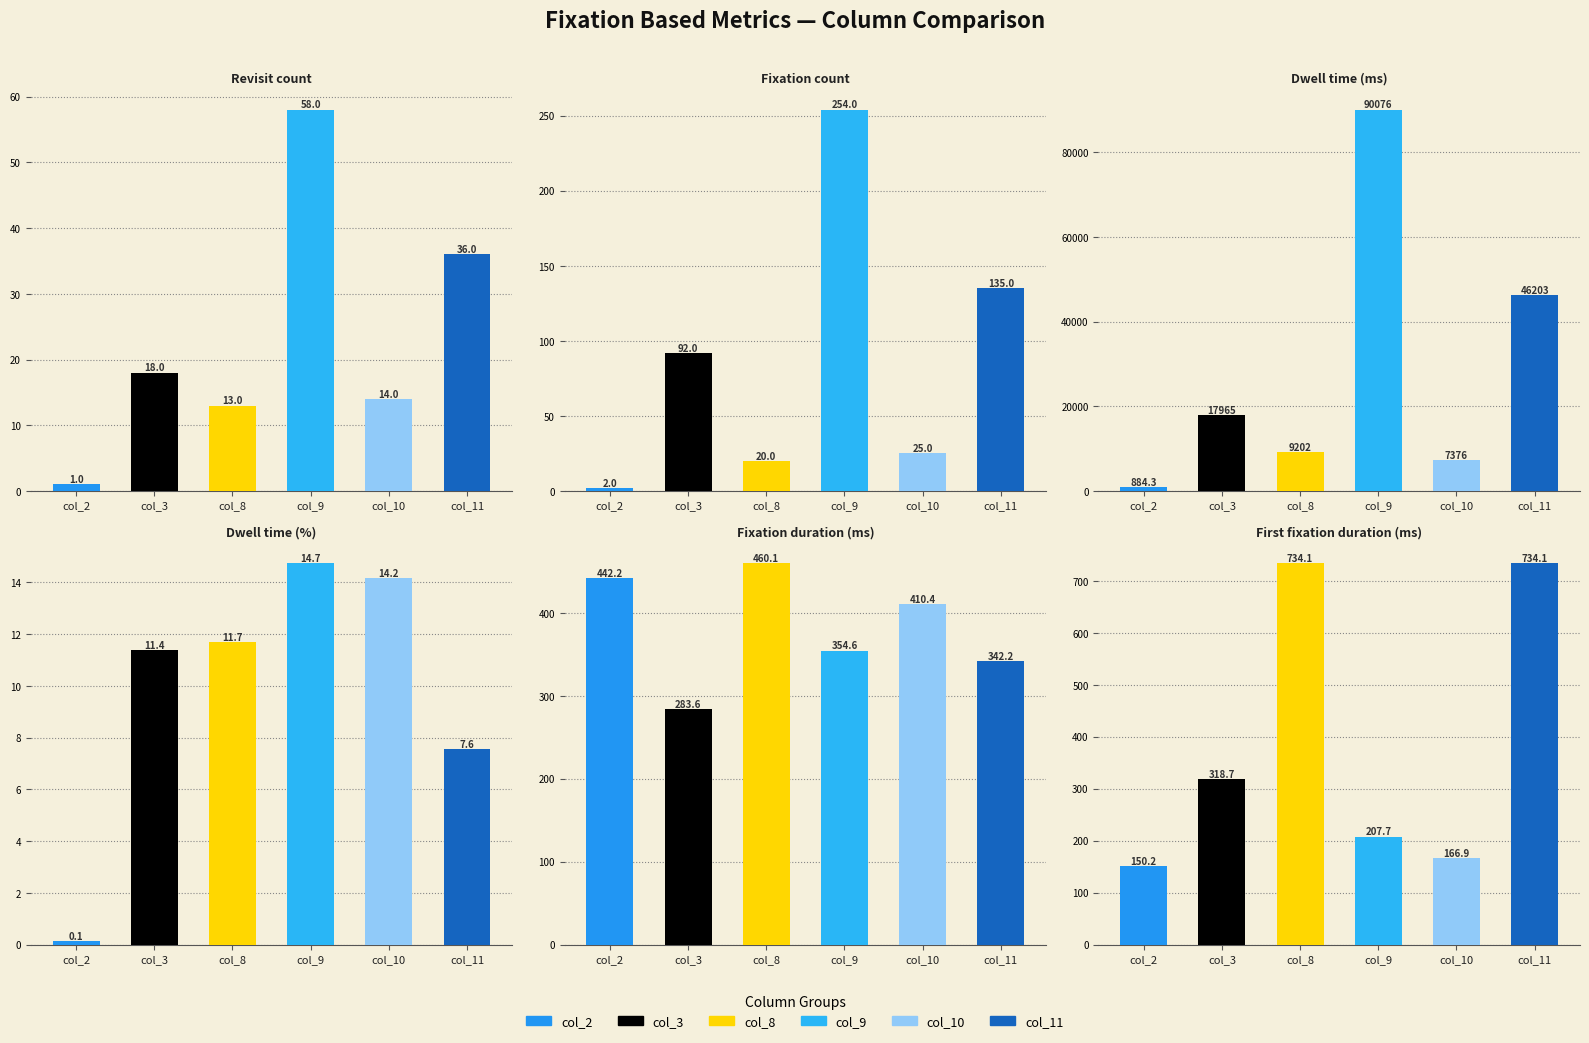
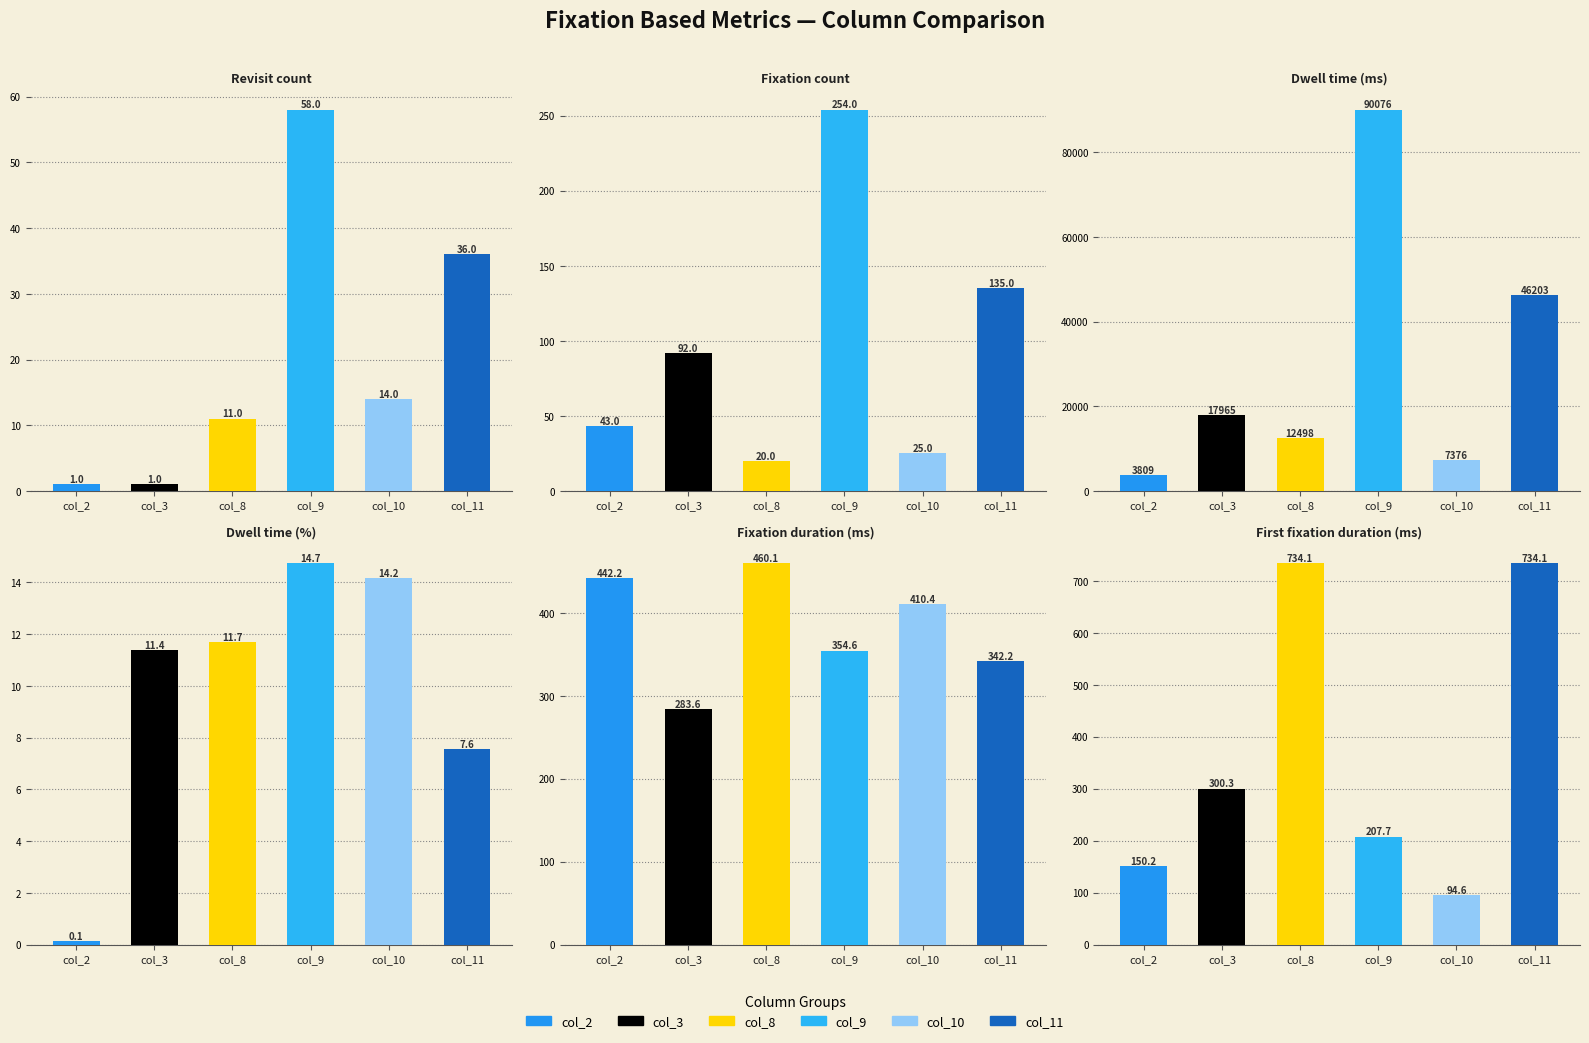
  {
    "Revisit count": {
      "col_2": 1.0,
-     "col_3": 18.0,
-     "col_8": 13.0,
+     "col_3": 1.0,
+     "col_8": 11.0,
      "col_9": 58.0,
      "col_10": 14.0,
      "col_11": 36.0
    },
    "Fixation count": {
-     "col_2": 2.0,
+     "col_2": 43.0,
      "col_3": 92.0,
      "col_8": 20.0,
      "col_9": 254.0,
      "col_10": 25.0,
      "col_11": 135.0
    },
    "Dwell time (ms)": {
-     "col_2": 884.3,
+     "col_2": 3809,
      "col_3": 17965,
-     "col_8": 9202,
+     "col_8": 12498,
      "col_9": 90076,
      "col_10": 7376,
      "col_11": 46203
    },
    "Dwell time (%)": {
      "col_2": 0.1,
      "col_3": 11.4,
      "col_8": 11.7,
      "col_9": 14.7,
      "col_10": 14.2,
      "col_11": 7.6
    },
    "Fixation duration (ms)": {
      "col_2": 442.2,
      "col_3": 283.6,
      "col_8": 460.1,
      "col_9": 354.6,
      "col_10": 410.4,
      "col_11": 342.2
    },
    "First fixation duration (ms)": {
      "col_2": 150.2,
-     "col_3": 318.7,
+     "col_3": 300.3,
      "col_8": 734.1,
      "col_9": 207.7,
-     "col_10": 166.9,
+     "col_10": 94.6,
      "col_11": 734.1
    }
  }
